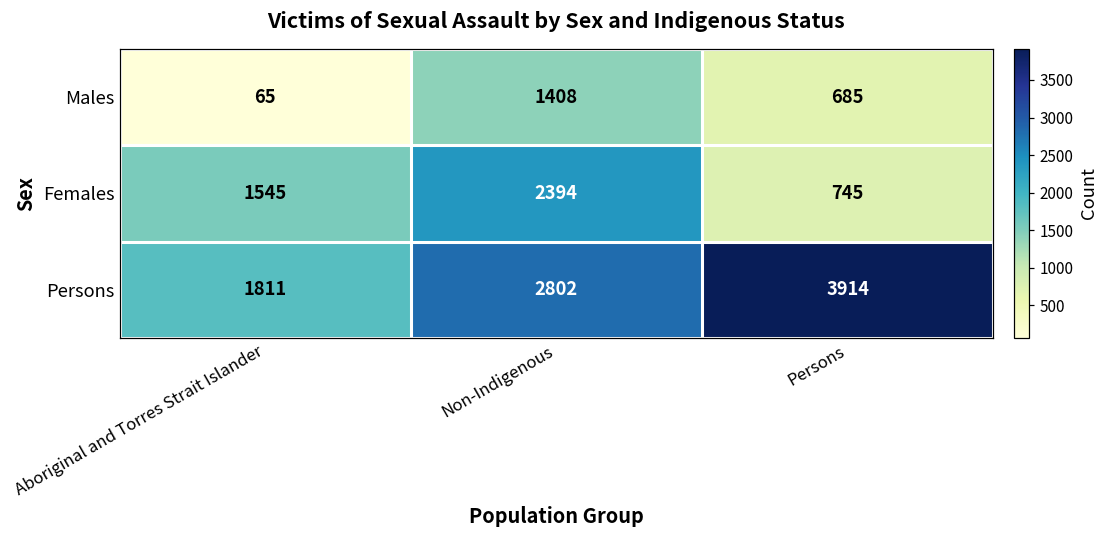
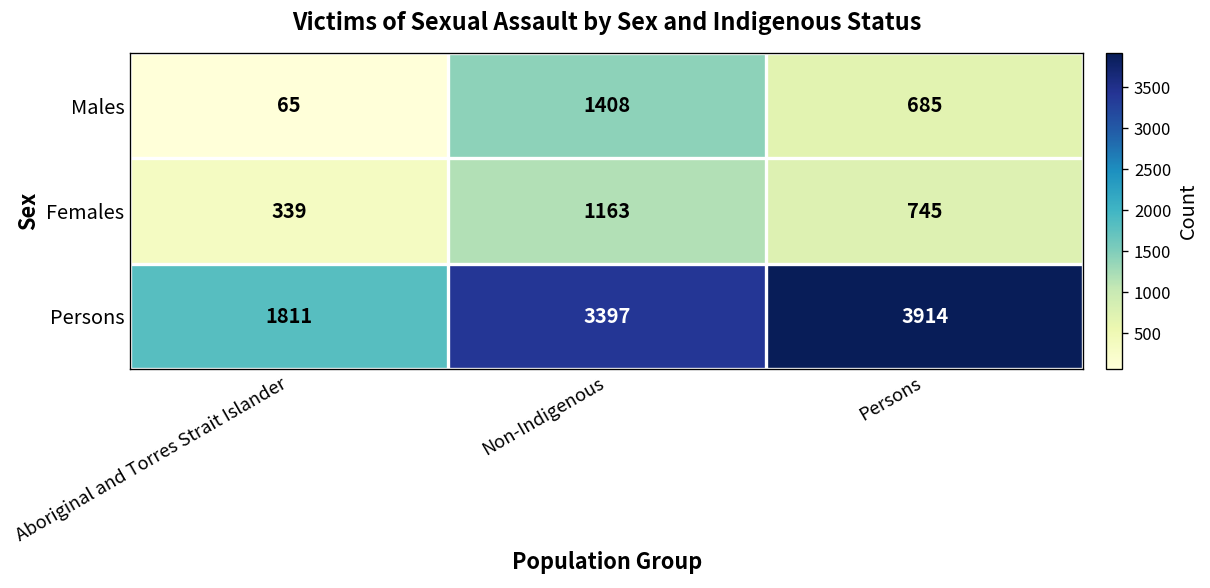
  {
    "Males": {
      "Aboriginal and Torres Strait Islander": 65,
      "Non-Indigenous": 1408,
      "Persons": 685
    },
    "Females": {
-     "Aboriginal and Torres Strait Islander": 1545,
-     "Non-Indigenous": 2394,
+     "Aboriginal and Torres Strait Islander": 339,
+     "Non-Indigenous": 1163,
      "Persons": 745
    },
    "Persons": {
      "Aboriginal and Torres Strait Islander": 1811,
-     "Non-Indigenous": 2802,
+     "Non-Indigenous": 3397,
      "Persons": 3914
    }
  }
